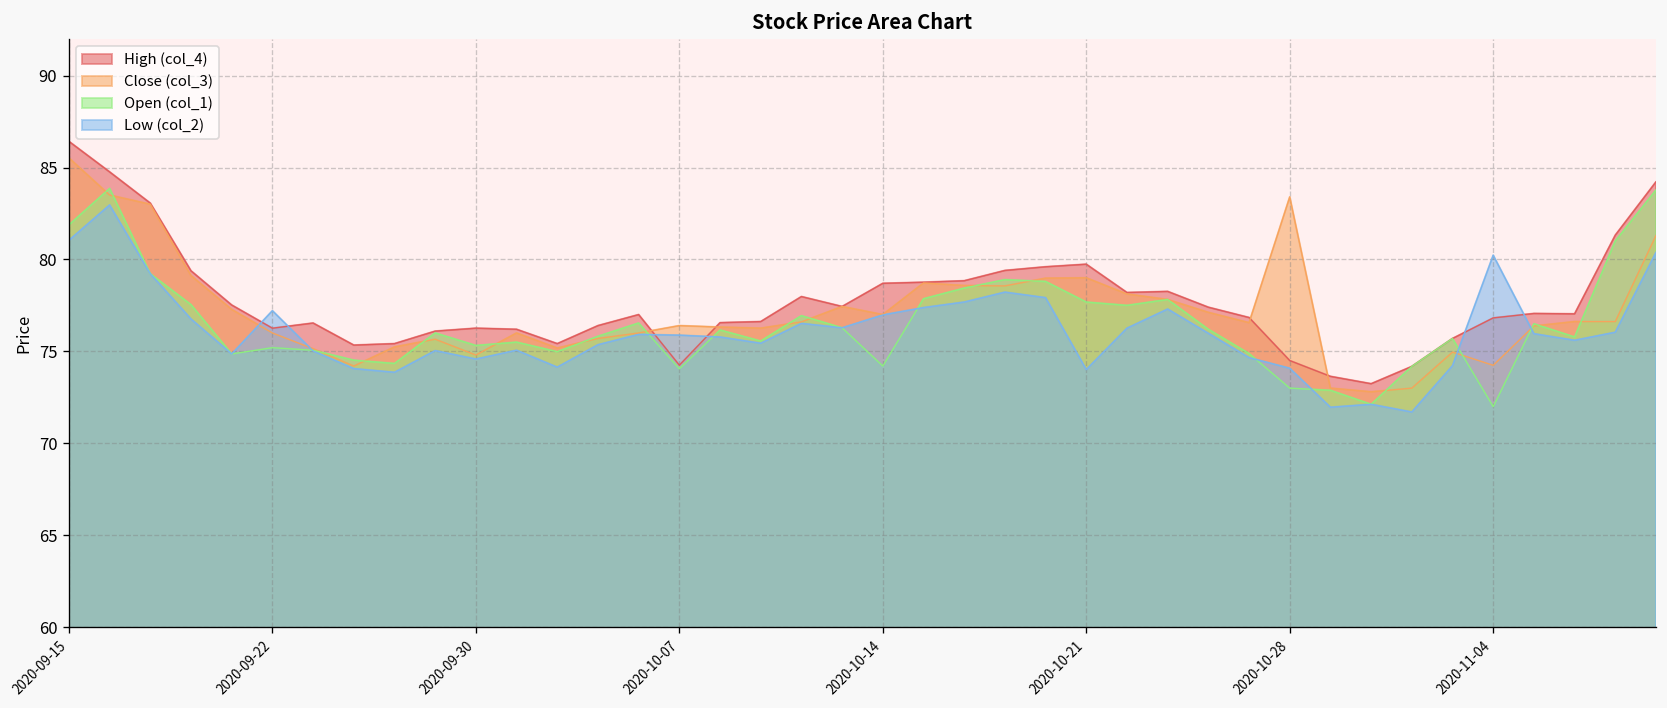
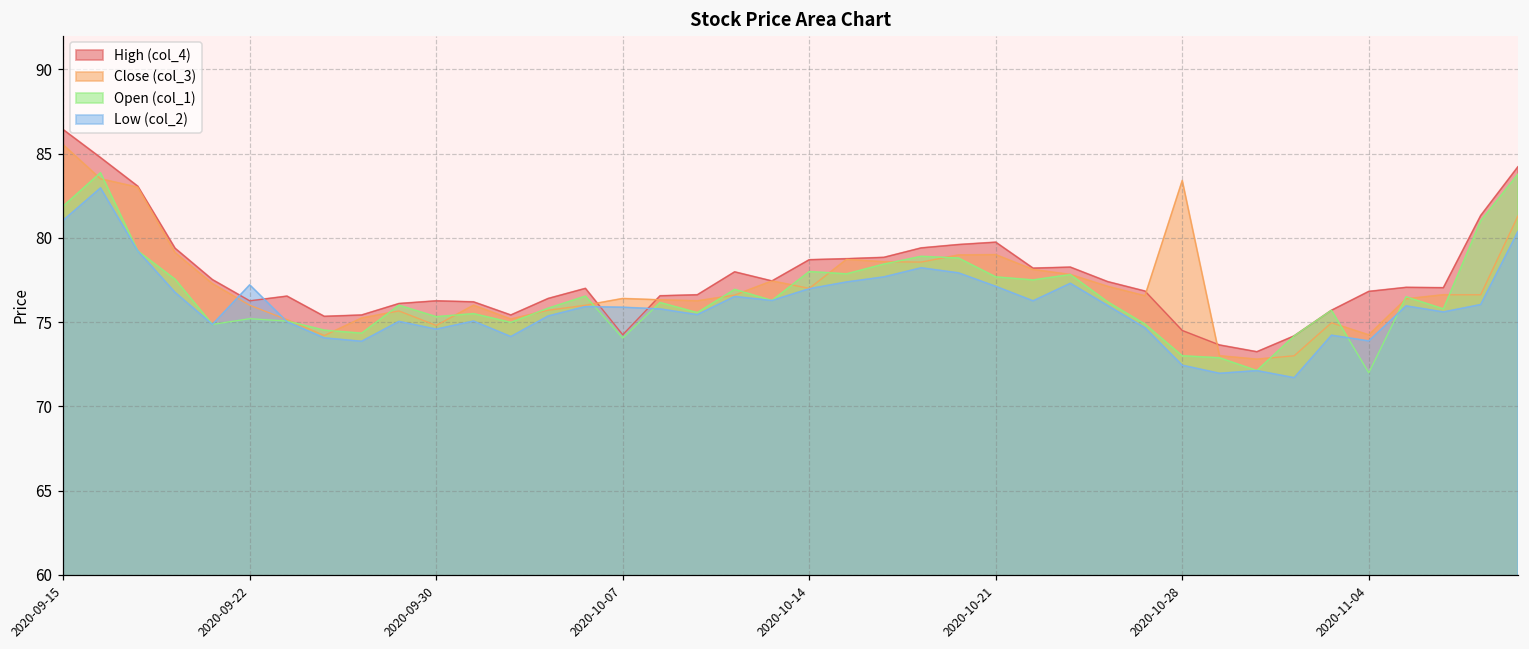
  {
    "High (col_4)": {
      "2020-09-15": 86.4,
      "2020-09-22": 76.3,
      "2020-09-30": 76.3,
      "2020-10-07": 74.3,
      "2020-10-14": 78.7,
      "2020-10-21": 79.7,
      "2020-10-28": 74.5,
      "2020-11-04": 76.8
    },
    "Close (col_3)": {
      "2020-09-15": 85.5,
      "2020-09-22": 76.0,
      "2020-09-30": 74.8,
      "2020-10-07": 76.4,
      "2020-10-21": 79.0,
      "2020-10-28": 83.4,
      "2020-11-04": 74.2
    },
    "Open (col_1)": {
      "2020-09-15": 81.9,
      "2020-09-22": 75.2,
      "2020-09-30": 75.3,
      "2020-10-07": 74.1,
-     "2020-10-14": 74.2,
+     "2020-10-14": 78.0,
      "2020-10-21": 77.7,
      "2020-10-28": 73.0,
      "2020-11-04": 72.0
    },
    "Low (col_2)": {
      "2020-09-15": 81.0,
      "2020-09-22": 77.2,
      "2020-09-30": 74.6,
      "2020-10-07": 75.9,
-     "2020-10-21": 74.0,
-     "2020-10-28": 74.1,
-     "2020-11-04": 80.2
+     "2020-10-21": 77.1,
+     "2020-10-28": 72.4,
+     "2020-11-04": 73.9
    }
  }
